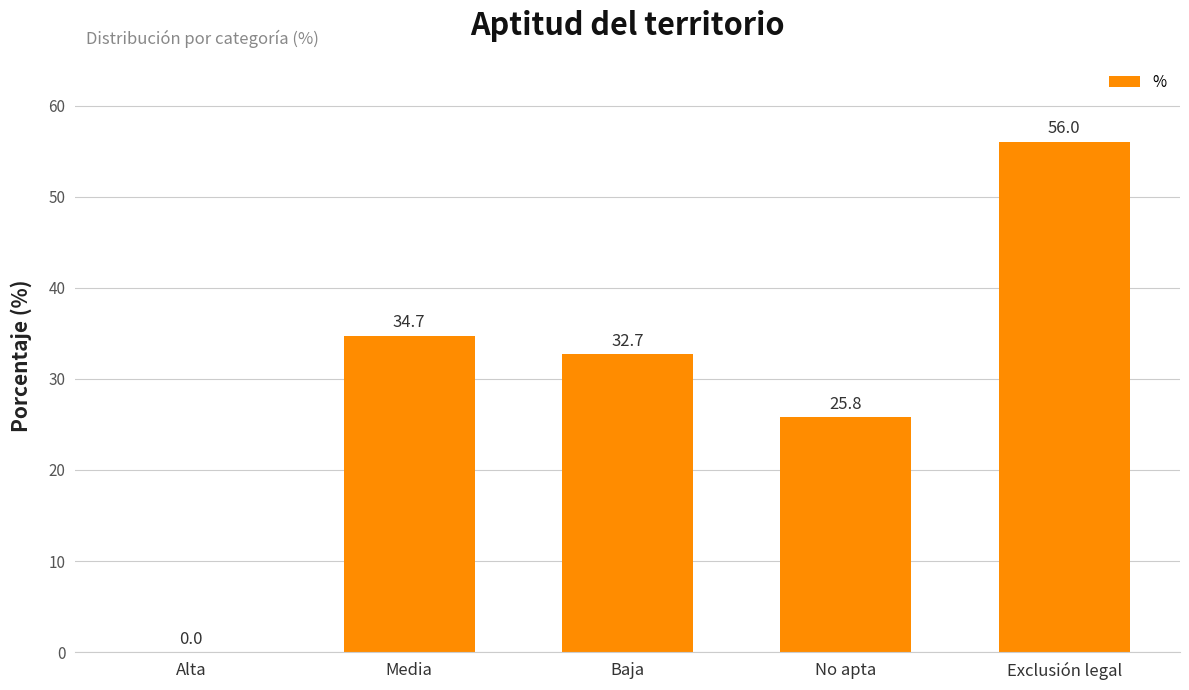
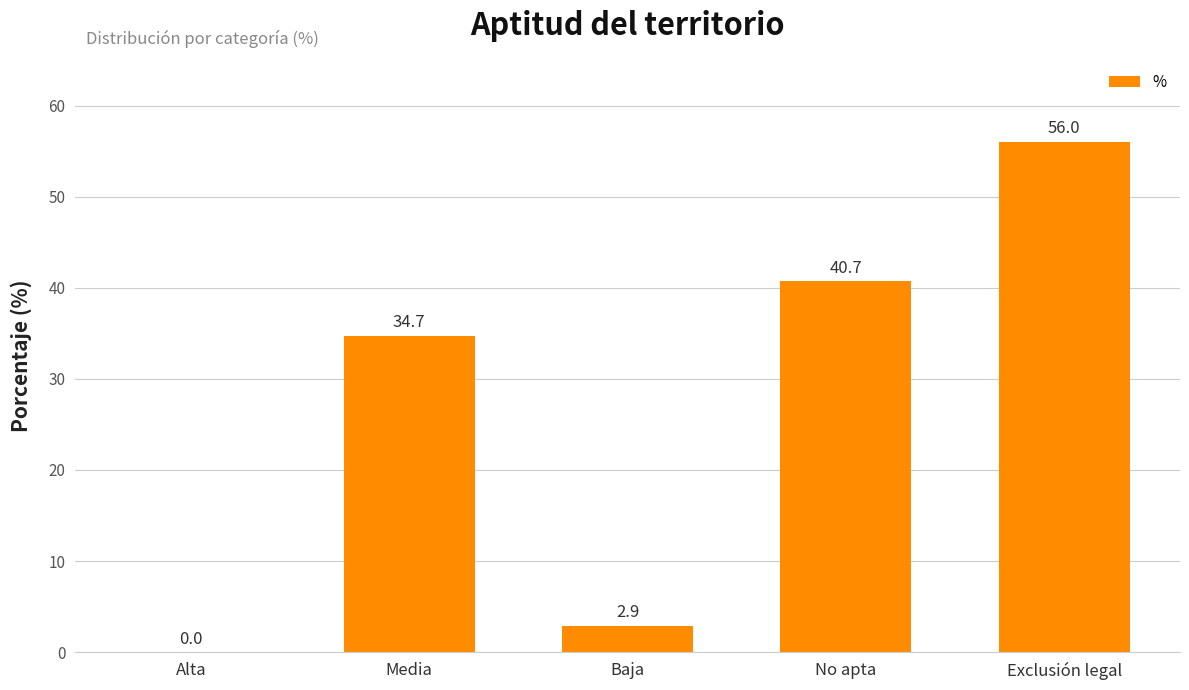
  {
    "Alta": 0.0,
    "Media": 34.7,
-   "Baja": 32.7,
-   "No apta": 25.8,
+   "Baja": 2.9,
+   "No apta": 40.7,
    "Exclusión legal": 56.0
  }
